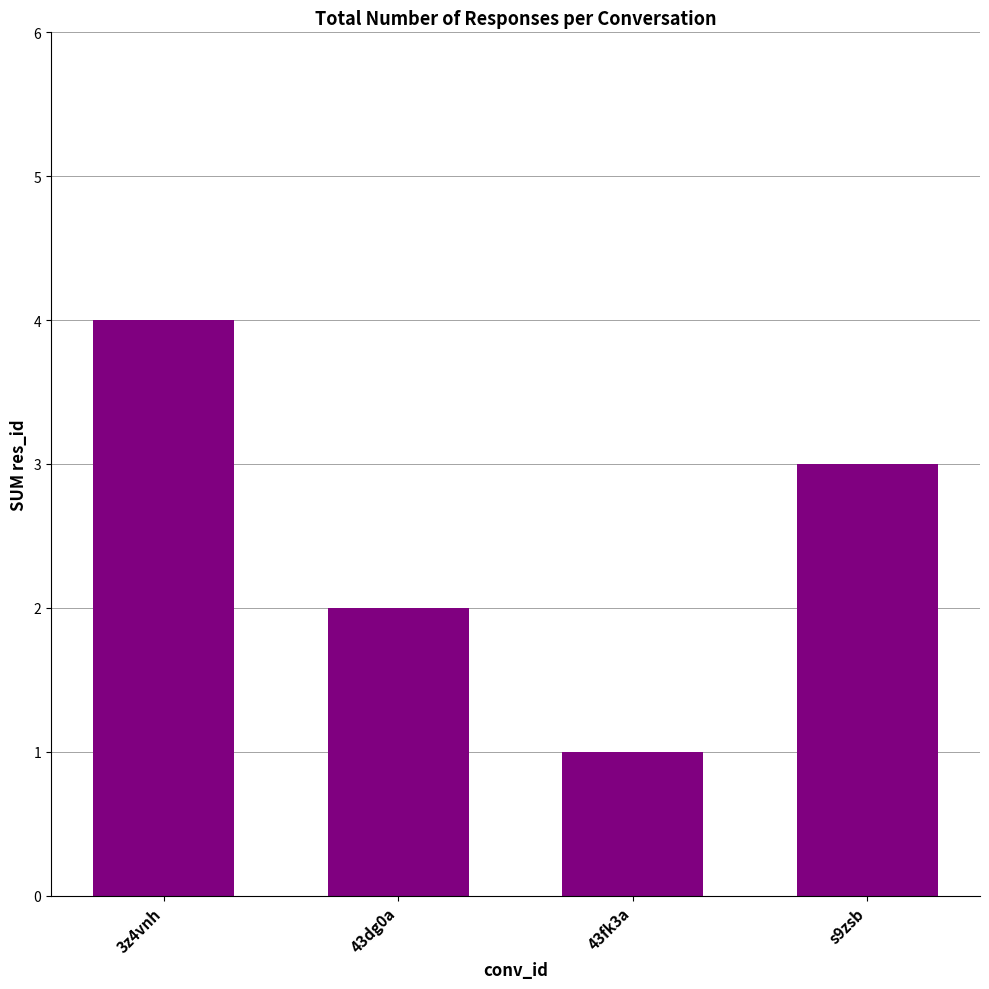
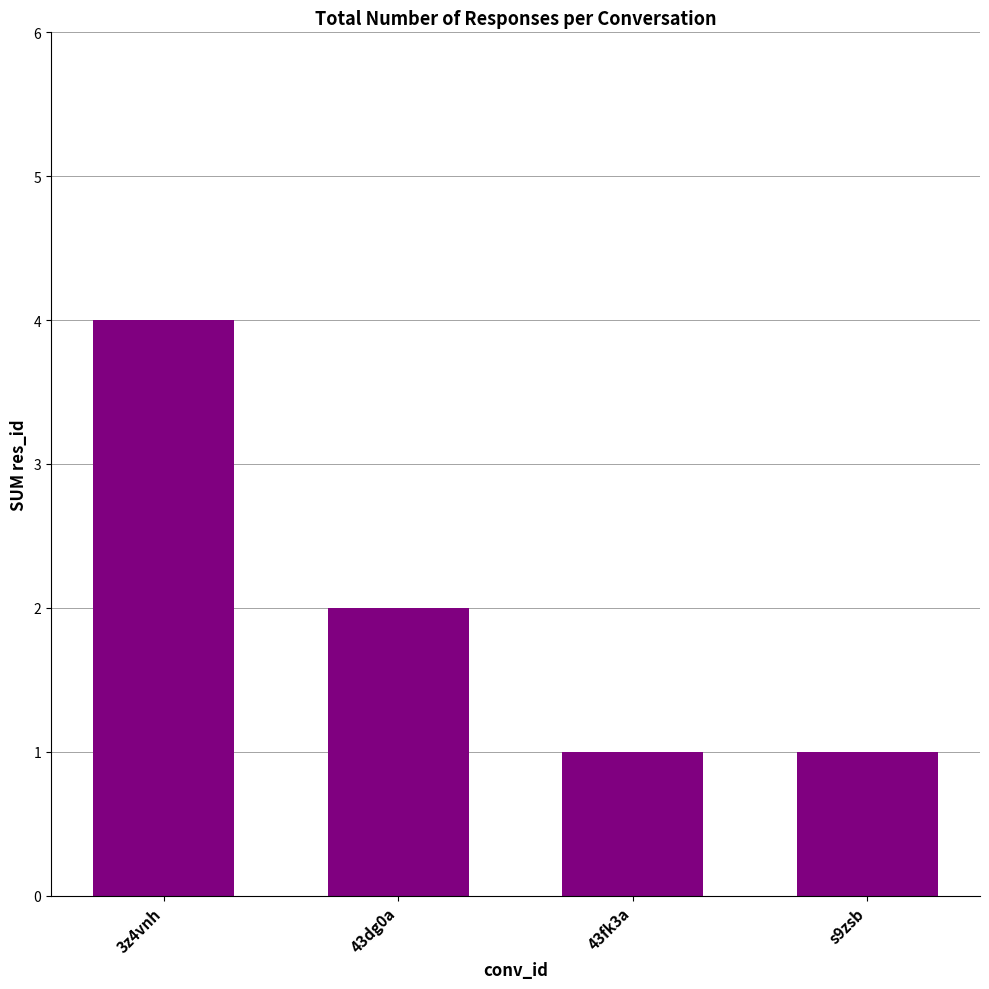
  {
    "3z4vnh": 4,
    "43dg0a": 2,
    "43fk3a": 1,
-   "s9zsb": 3
+   "s9zsb": 1
  }
